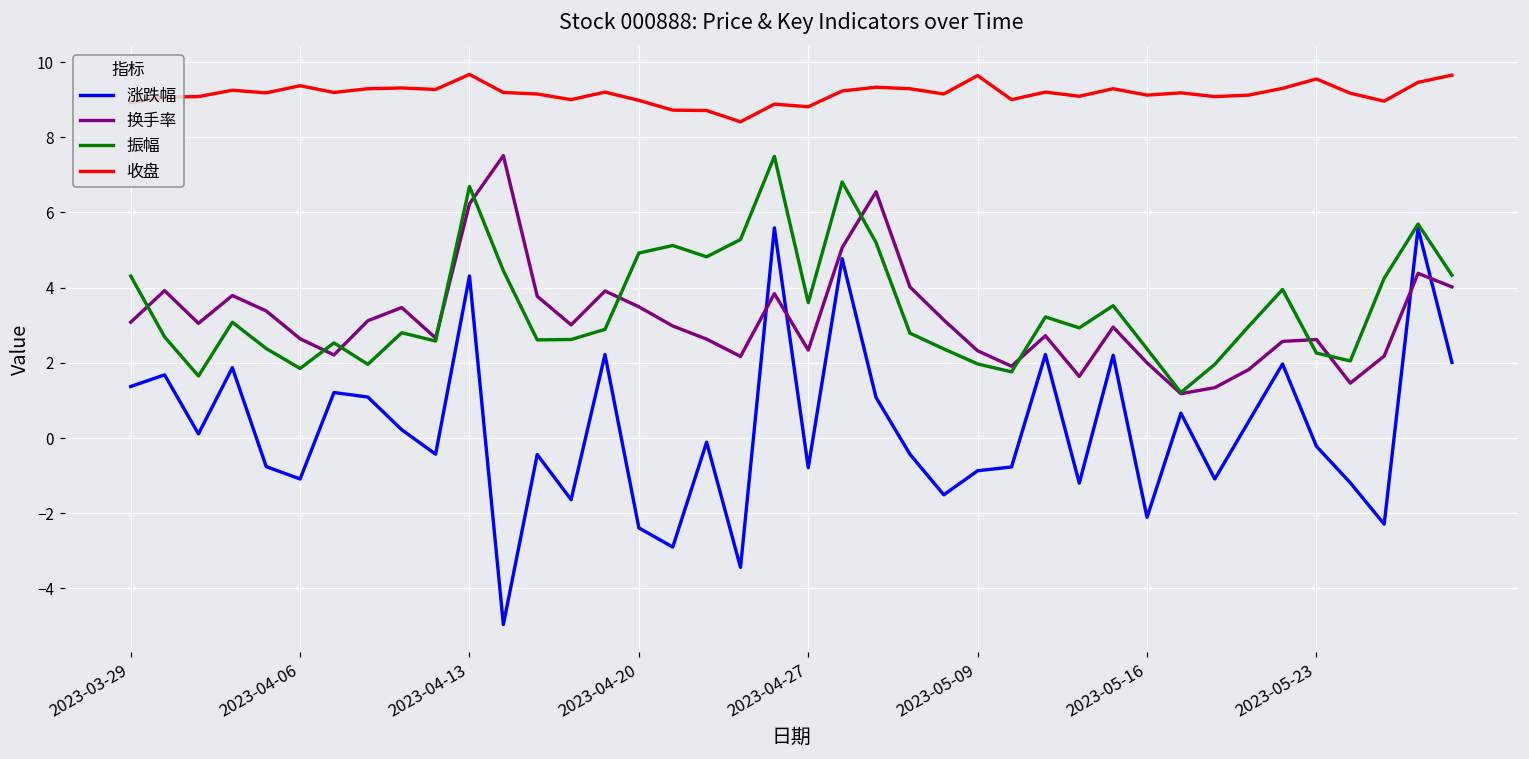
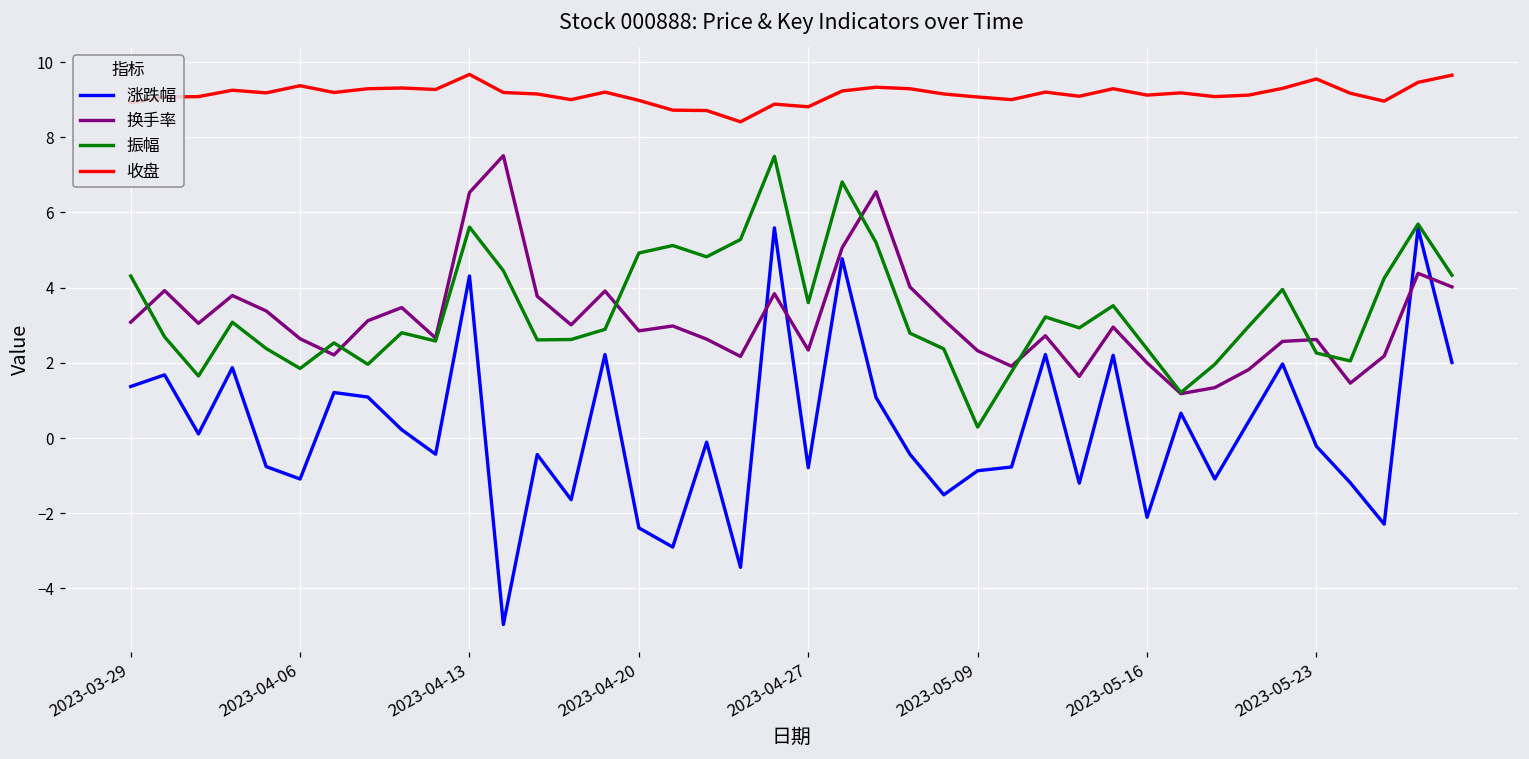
  {
    "涨跌幅": {
      "2023-03-29": 1.4,
      "2023-04-06": -1.1,
      "2023-04-13": 4.3,
      "2023-04-20": -2.4,
      "2023-04-27": -0.8,
      "2023-05-09": -0.9,
      "2023-05-16": -2.1,
      "2023-05-23": -0.2
    },
    "换手率": {
      "2023-03-29": 3.1,
      "2023-04-06": 2.6,
-     "2023-04-13": 6.2,
-     "2023-04-20": 3.5,
+     "2023-04-13": 6.5,
+     "2023-04-20": 2.9,
      "2023-04-27": 2.3,
      "2023-05-09": 2.3,
      "2023-05-16": 2.0,
      "2023-05-23": 2.6
    },
    "振幅": {
      "2023-03-29": 4.3,
      "2023-04-06": 1.9,
-     "2023-04-13": 6.7,
+     "2023-04-13": 5.6,
      "2023-04-20": 4.9,
      "2023-04-27": 3.6,
-     "2023-05-09": 2.0,
+     "2023-05-09": 0.3,
      "2023-05-16": 2.4,
      "2023-05-23": 2.3
    },
    "收盘": {
      "2023-04-06": 9.4,
      "2023-04-13": 9.7,
      "2023-04-20": 9.0,
      "2023-04-27": 8.8,
-     "2023-05-09": 9.6,
+     "2023-05-09": 9.1,
      "2023-05-16": 9.1,
      "2023-05-23": 9.6
    }
  }
